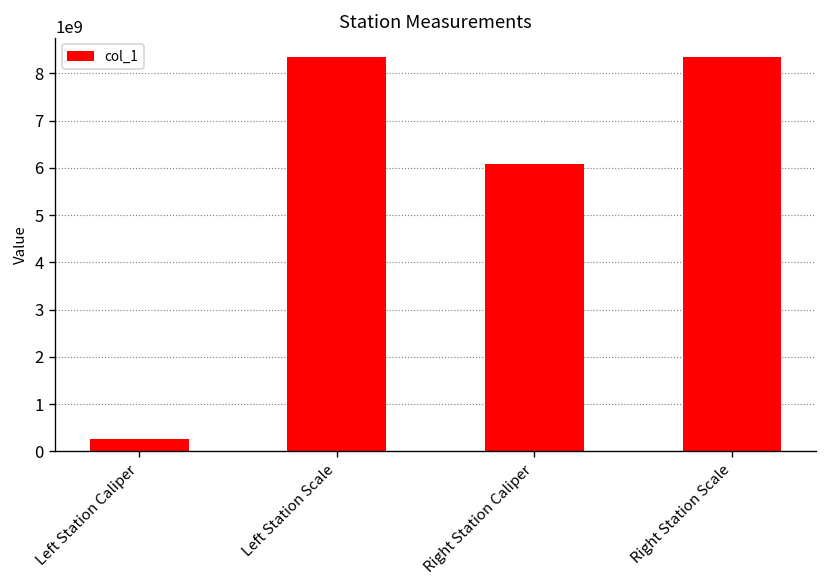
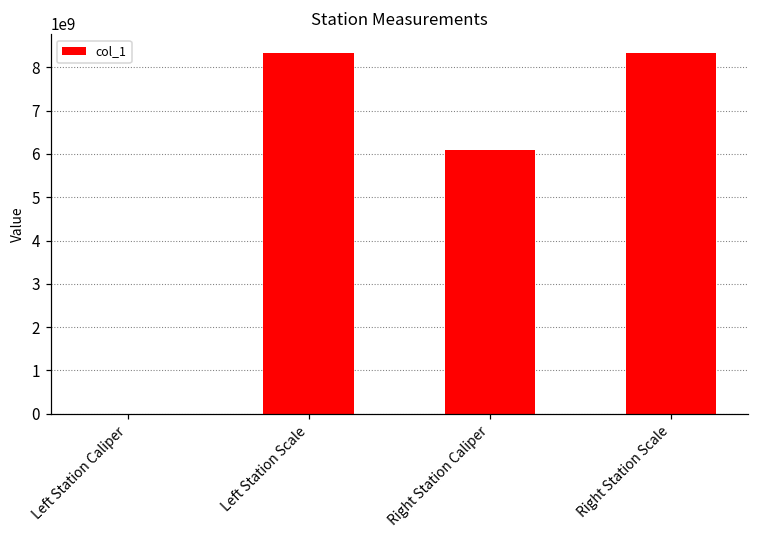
  {
-   "Left Station Caliper": 300000000,
+   "Left Station Caliper": 0,
    "Left Station Scale": 8300000000,
    "Right Station Caliper": 6100000000,
    "Right Station Scale": 8300000000
  }
